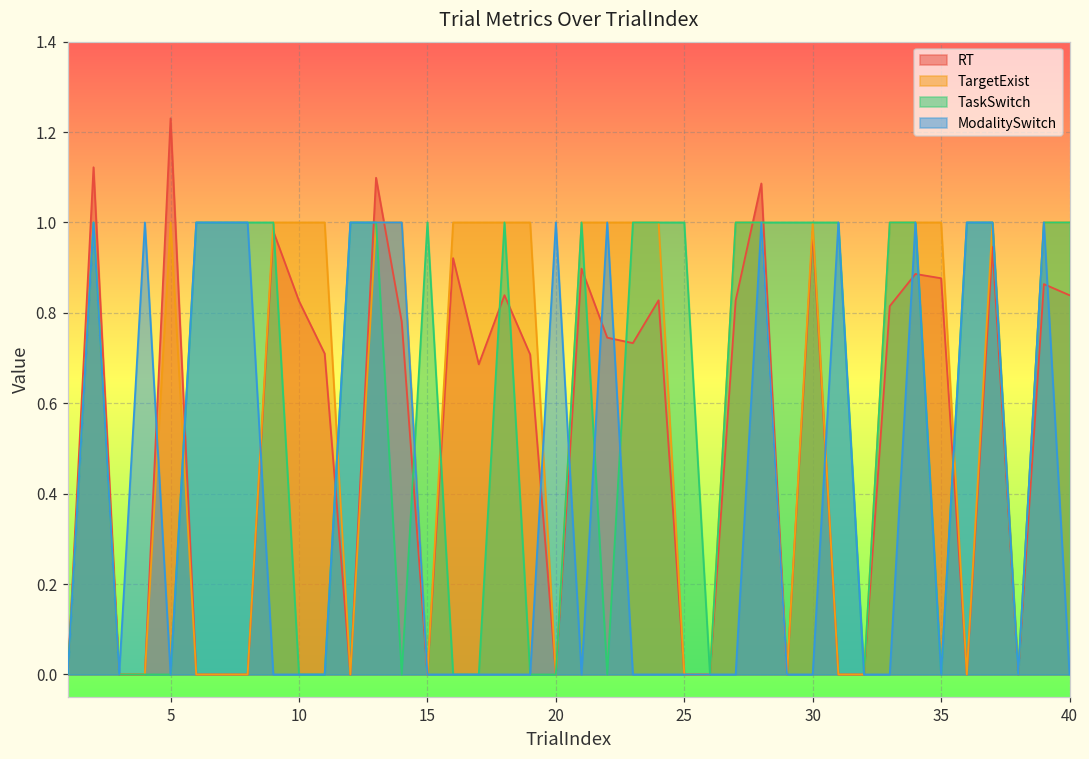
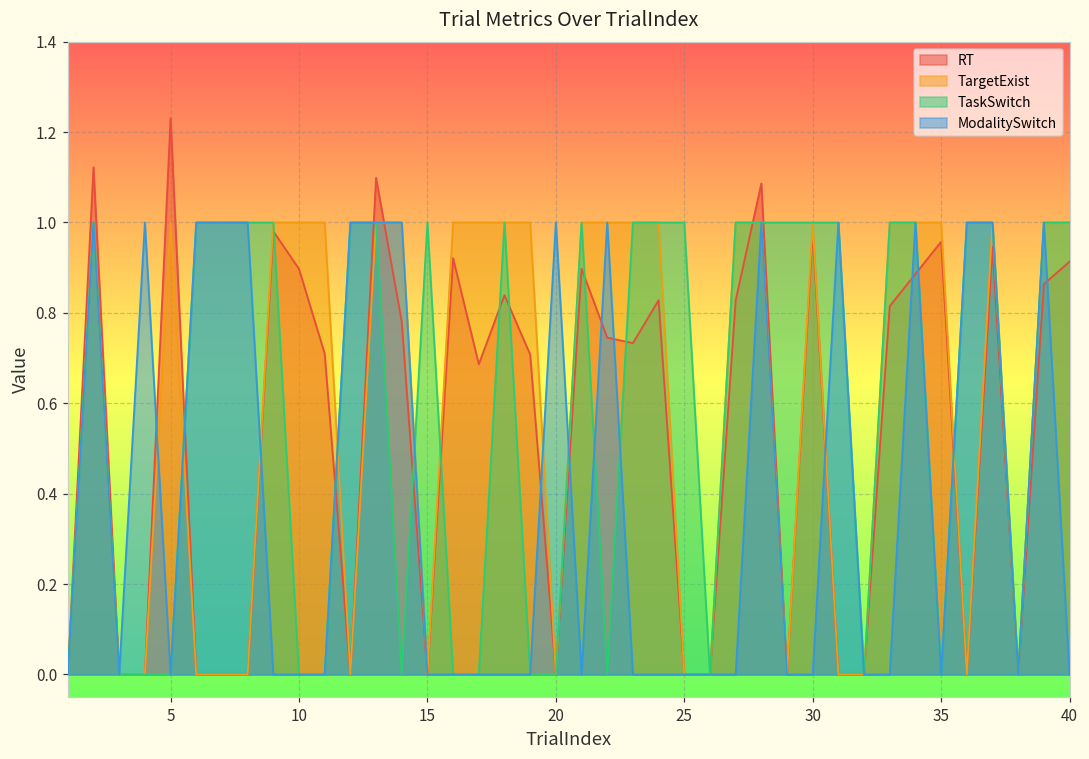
  {
    "RT": {
      "5": 1.23,
-     "10": 0.83,
+     "10": 0.90,
      "30": 0.98,
-     "35": 0.88,
-     "40": 0.84
+     "35": 0.96,
+     "40": 0.91
    },
    "TargetExist": {
      "5": 1.00,
      "10": 1.00,
      "35": 1.00
    },
    "TaskSwitch": {
      "15": 1.00,
      "25": 1.00
    },
    "ModalitySwitch": {
      "20": 1.00,
      "30": 0.00,
      "40": 0.00
    }
  }
